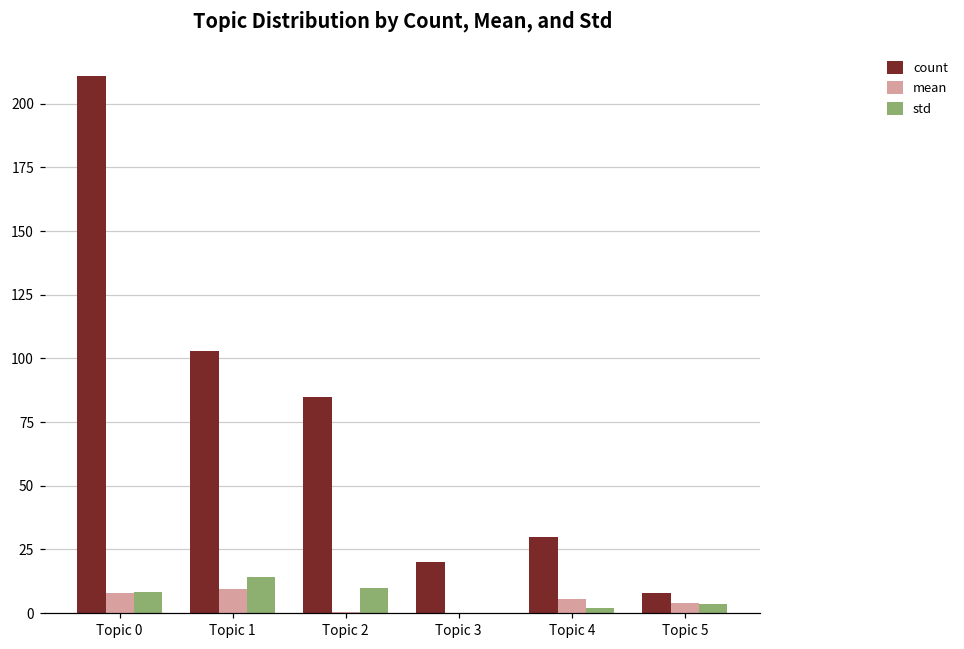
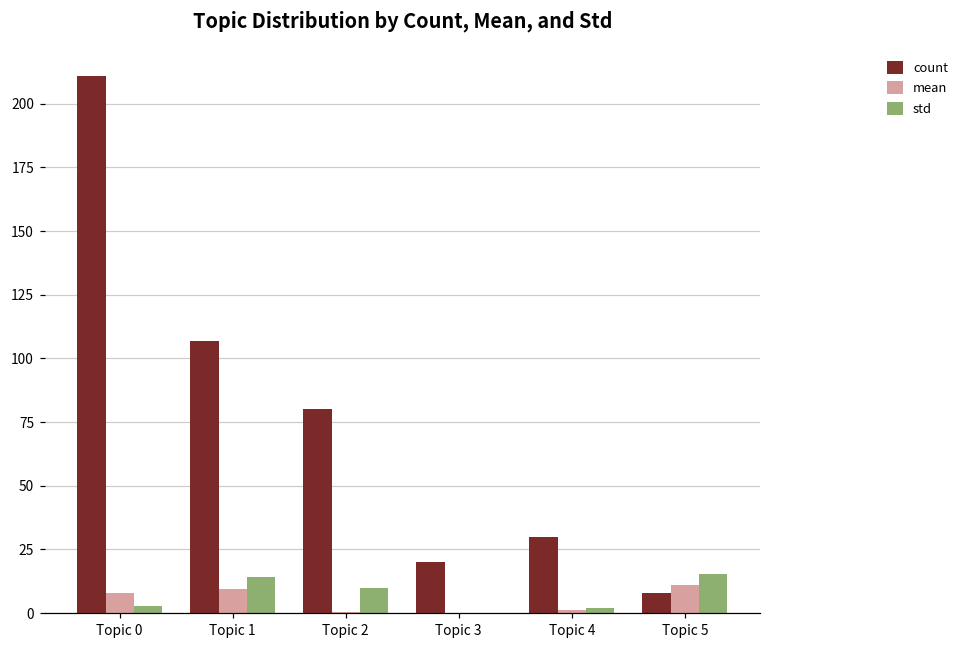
  {
    "count": {
      "Topic 0": 211,
-     "Topic 1": 103,
-     "Topic 2": 85,
+     "Topic 1": 107,
+     "Topic 2": 80,
      "Topic 3": 20,
      "Topic 4": 30,
      "Topic 5": 8
    },
    "mean": {
      "Topic 0": 8,
      "Topic 1": 10,
      "Topic 3": 0,
-     "Topic 4": 6,
-     "Topic 5": 4
+     "Topic 4": 1,
+     "Topic 5": 11
    },
    "std": {
-     "Topic 0": 8,
+     "Topic 0": 3,
      "Topic 1": 14,
      "Topic 2": 10,
      "Topic 3": 0,
      "Topic 4": 2,
-     "Topic 5": 4
+     "Topic 5": 15
    }
  }
